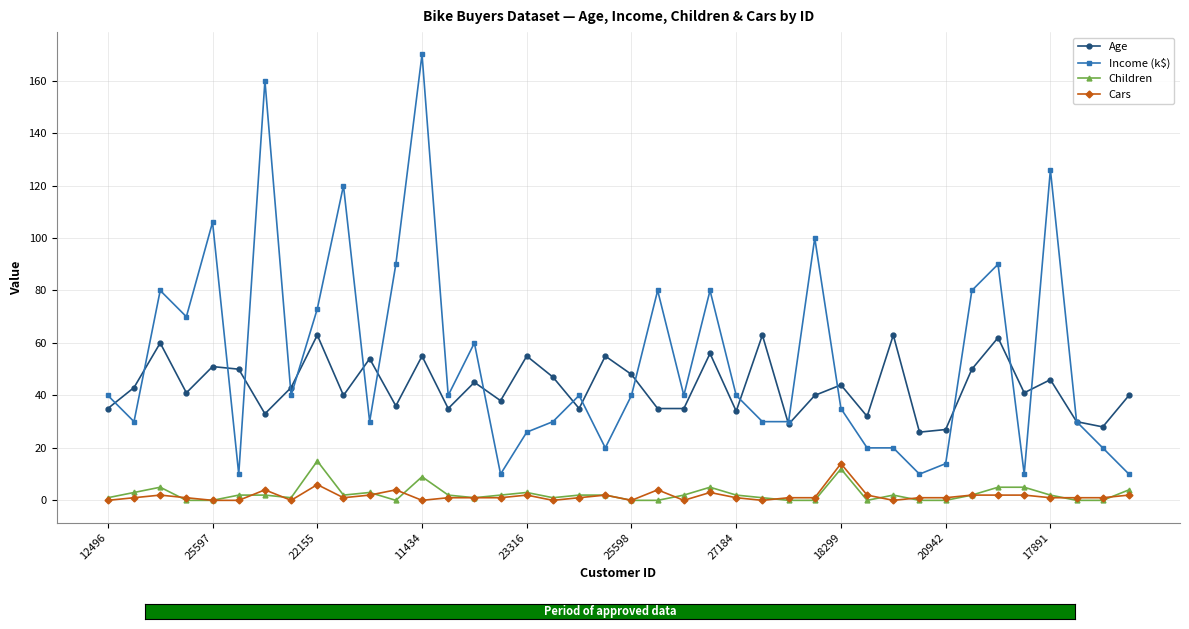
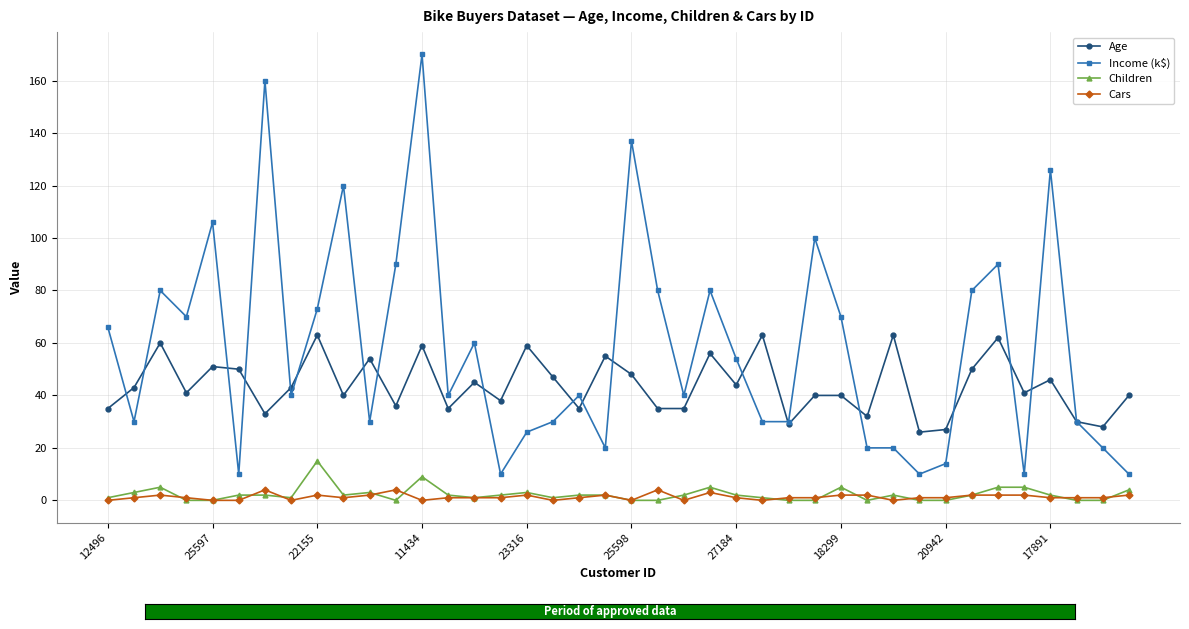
  {
    "Age": {
      "12496": 35,
      "25597": 51,
      "22155": 63,
-     "11434": 55,
-     "23316": 55,
+     "11434": 59,
+     "23316": 59,
      "25598": 48,
-     "27184": 34,
-     "18299": 44,
+     "27184": 44,
+     "18299": 40,
      "20942": 27,
      "17891": 46
    },
    "Income (k$)": {
-     "12496": 40,
+     "12496": 66,
      "25597": 106,
      "22155": 73,
      "11434": 170,
      "23316": 26,
-     "25598": 40,
-     "27184": 40,
-     "18299": 35,
+     "25598": 137,
+     "27184": 54,
+     "18299": 70,
      "20942": 14,
      "17891": 126
    },
    "Children": {
      "12496": 1,
      "22155": 15,
      "11434": 9,
      "23316": 3,
      "27184": 2,
-     "18299": 12,
+     "18299": 5,
      "20942": 0,
      "17891": 2
    },
    "Cars": {
      "12496": 0,
-     "22155": 6,
+     "22155": 2,
      "11434": 0,
      "23316": 2,
      "27184": 1,
-     "18299": 14,
+     "18299": 2,
      "20942": 1,
      "17891": 1
    }
  }
